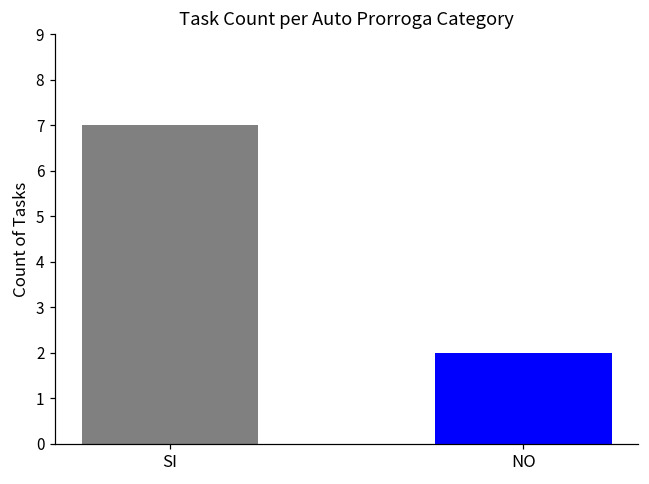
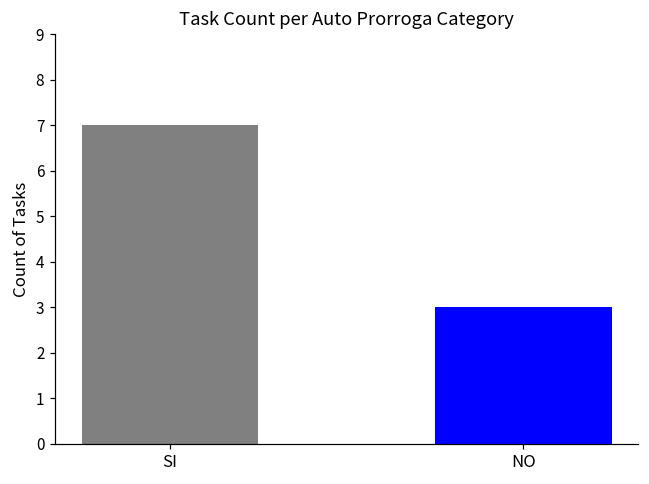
  {
    "SI": 7,
-   "NO": 2
+   "NO": 3
  }
